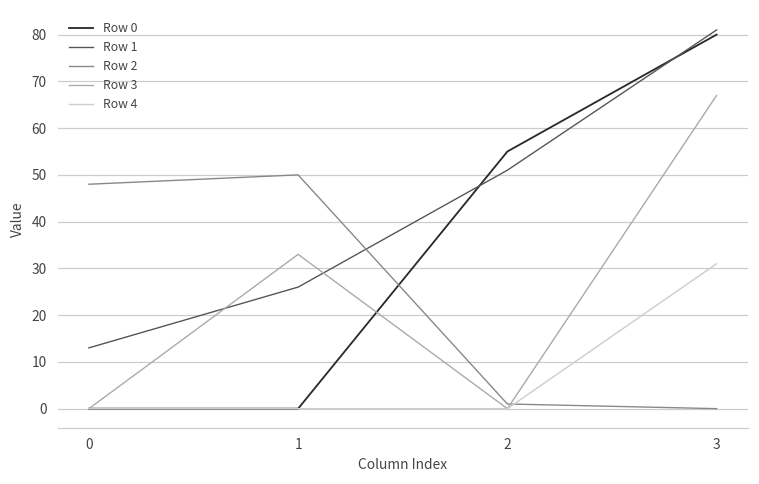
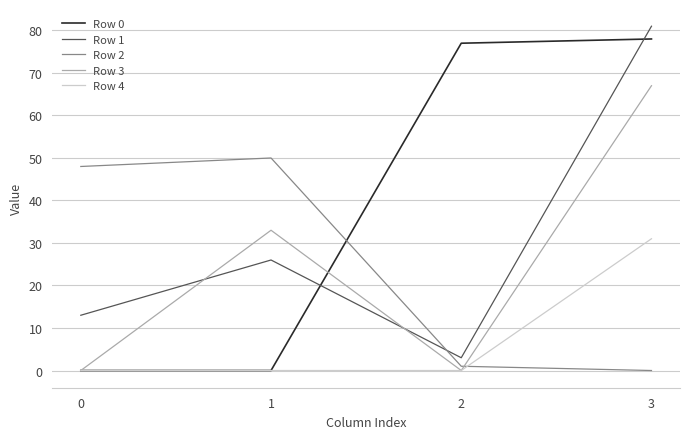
  {
    "Row 0": {
-     "2": 55,
-     "3": 80
+     "2": 77,
+     "3": 78
    },
    "Row 1": {
      "0": 13,
      "1": 26,
-     "2": 51,
+     "2": 3,
      "3": 81
    }
  }
